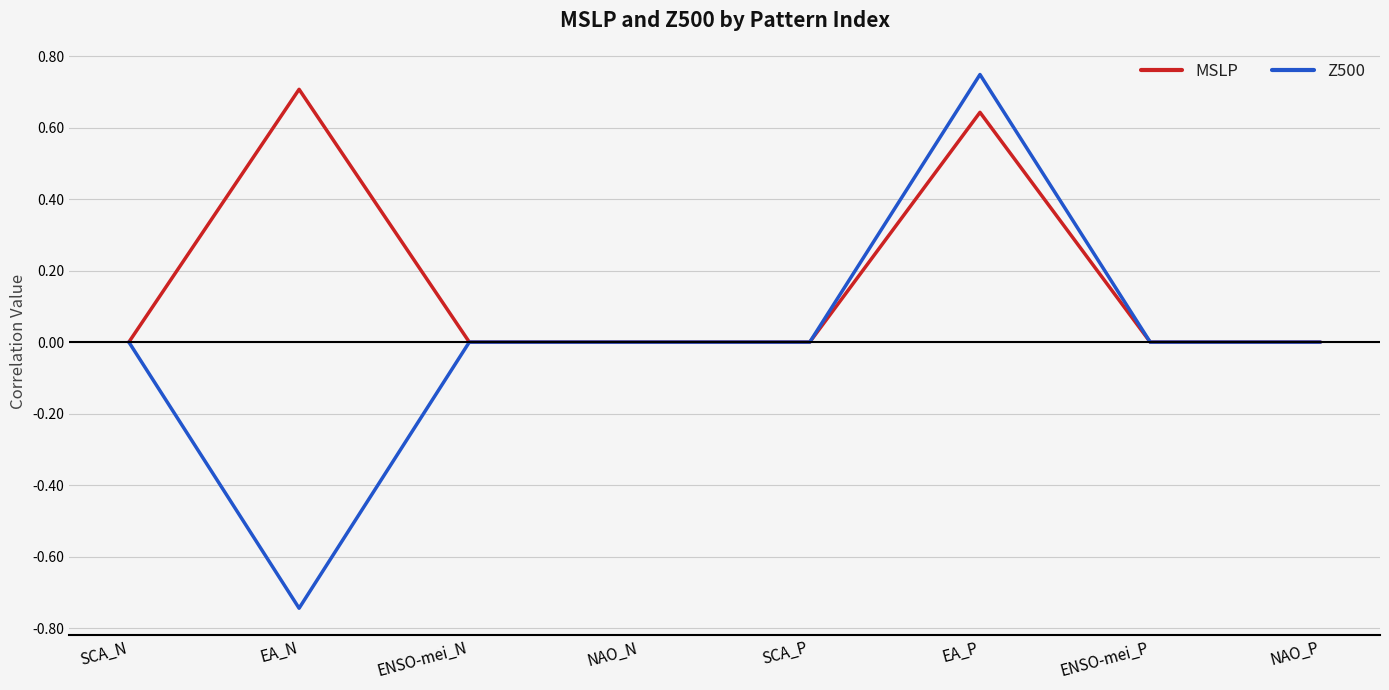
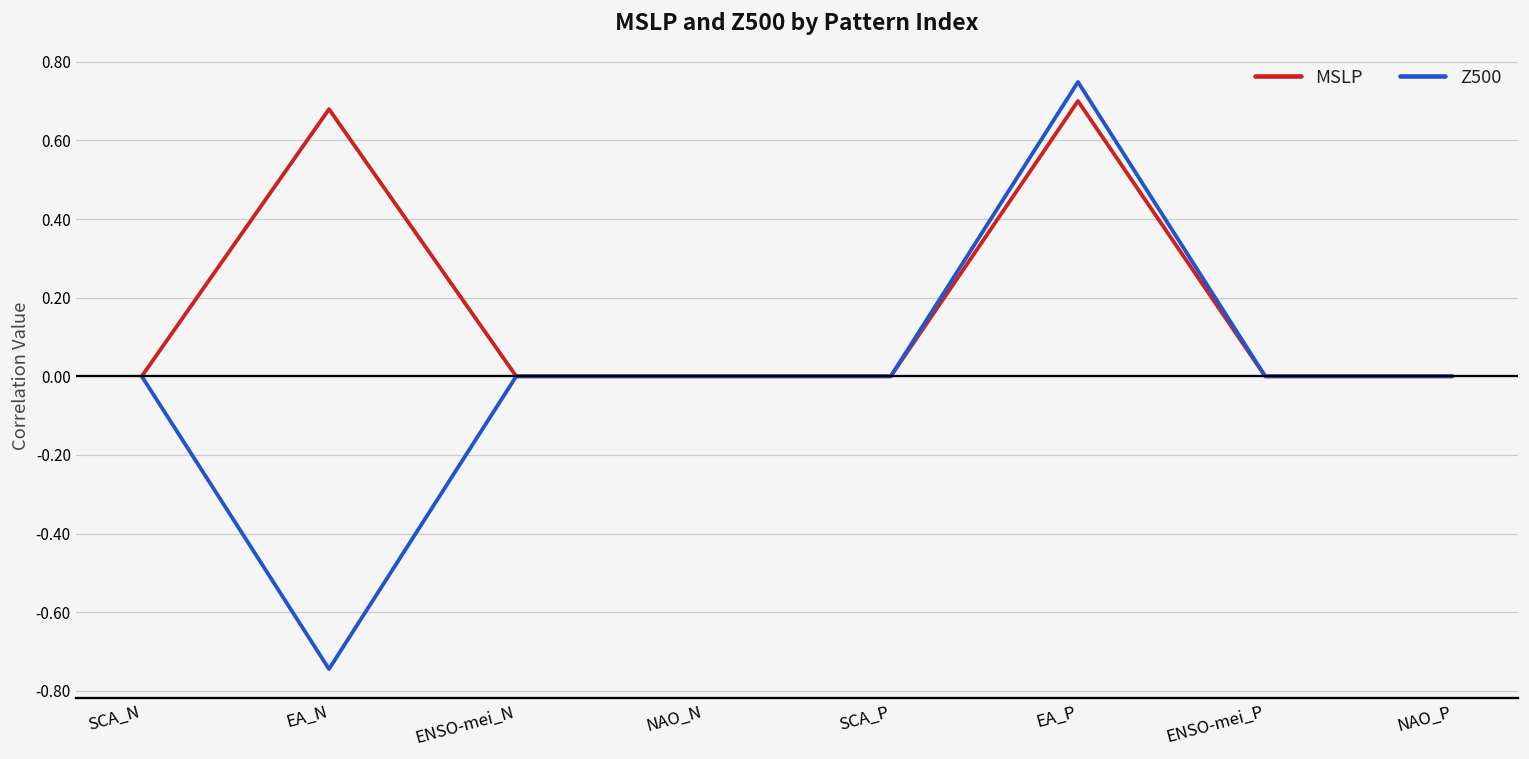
  {
    "MSLP": {
-     "EA_N": 0.71,
-     "EA_P": 0.64
+     "EA_N": 0.68,
+     "EA_P": 0.70
    },
    "Z500": {
      "EA_N": -0.74,
      "EA_P": 0.75
    }
  }
